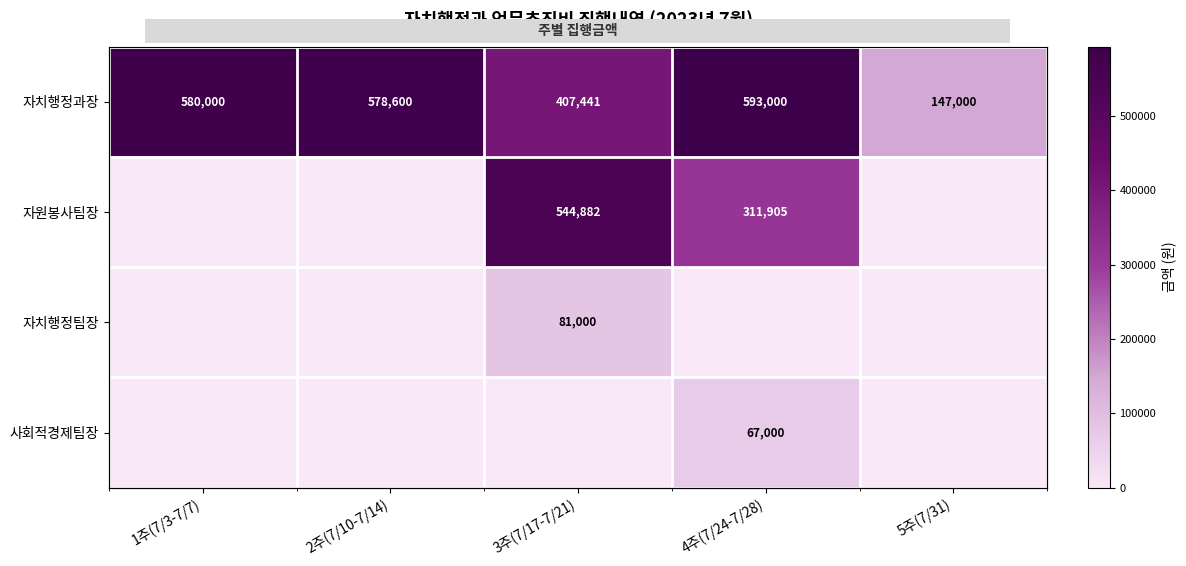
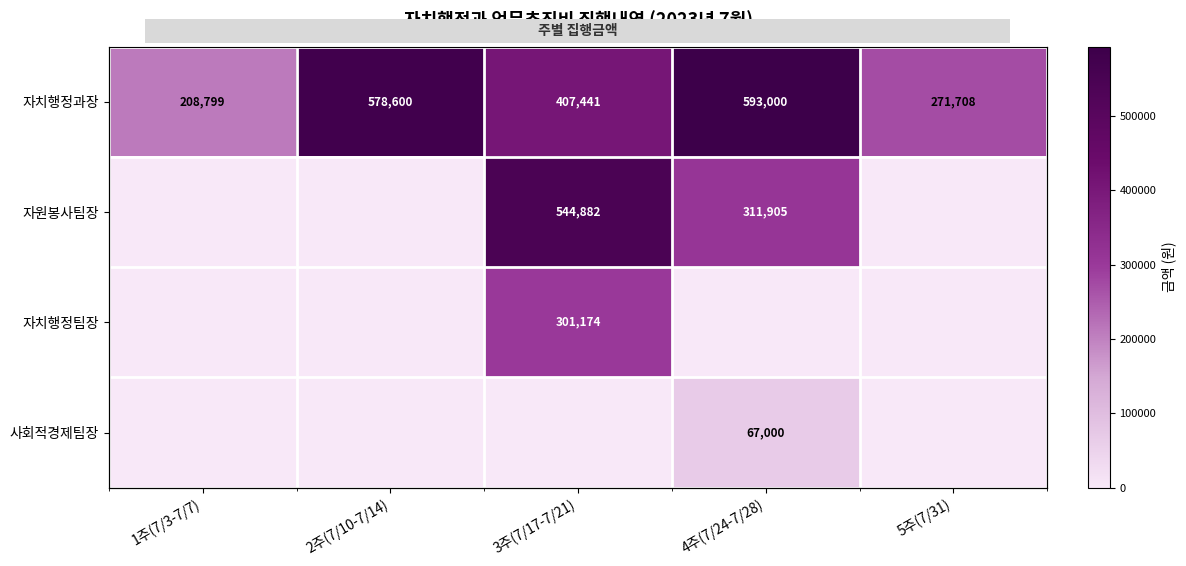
  {
    "자치행정과장": {
-     "1주(7/3-7/7)": "580,000",
+     "1주(7/3-7/7)": "208,799",
      "2주(7/10-7/14)": "578,600",
      "3주(7/17-7/21)": "407,441",
      "4주(7/24-7/28)": "593,000",
-     "5주(7/31)": "147,000"
+     "5주(7/31)": "271,708"
    },
    "자원봉사팀장": {
      "3주(7/17-7/21)": "544,882",
      "4주(7/24-7/28)": "311,905"
    },
    "자치행정팀장": {
-     "3주(7/17-7/21)": "81,000"
+     "3주(7/17-7/21)": "301,174"
    },
    "사회적경제팀장": {
      "4주(7/24-7/28)": "67,000"
    }
  }
